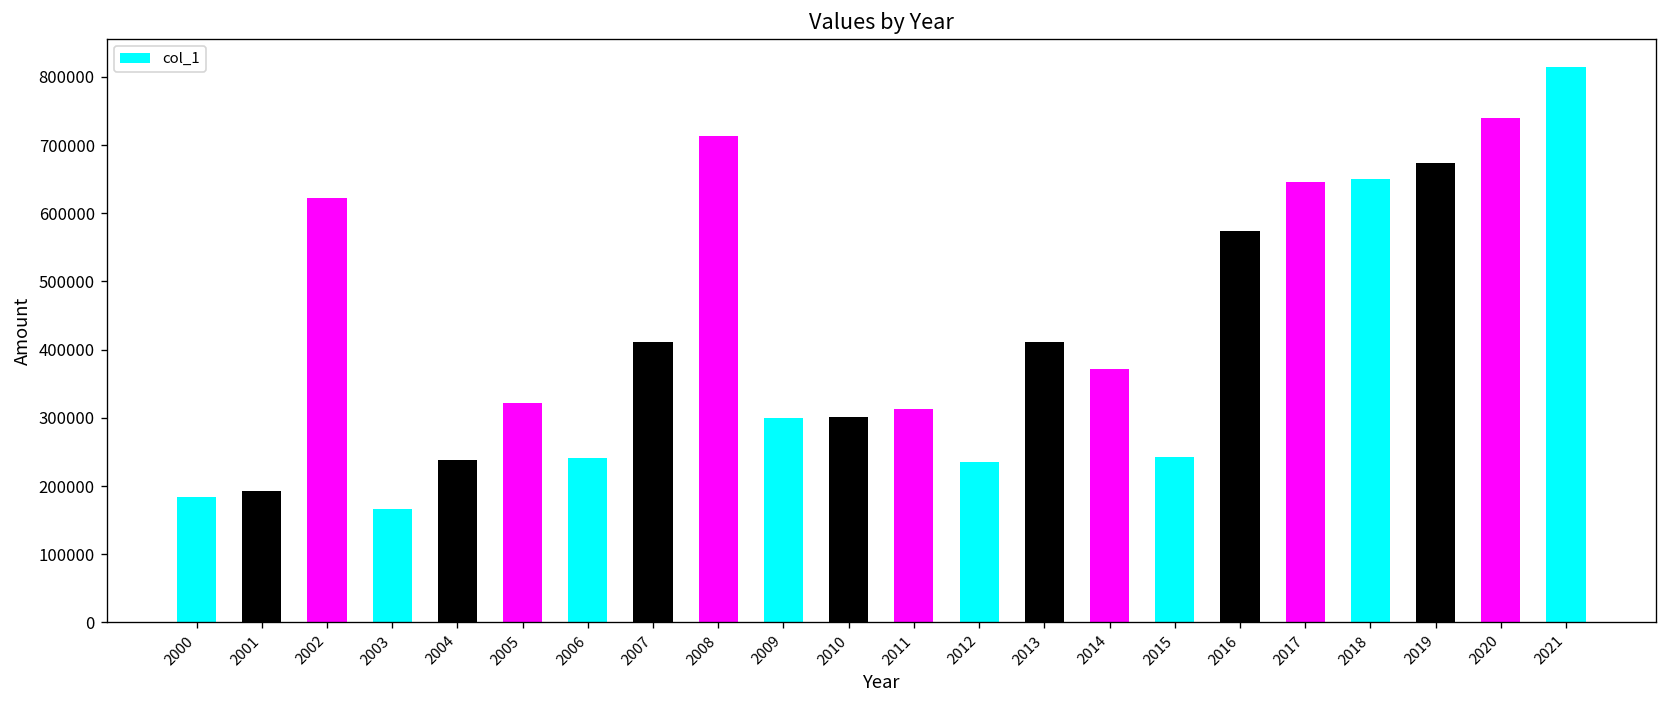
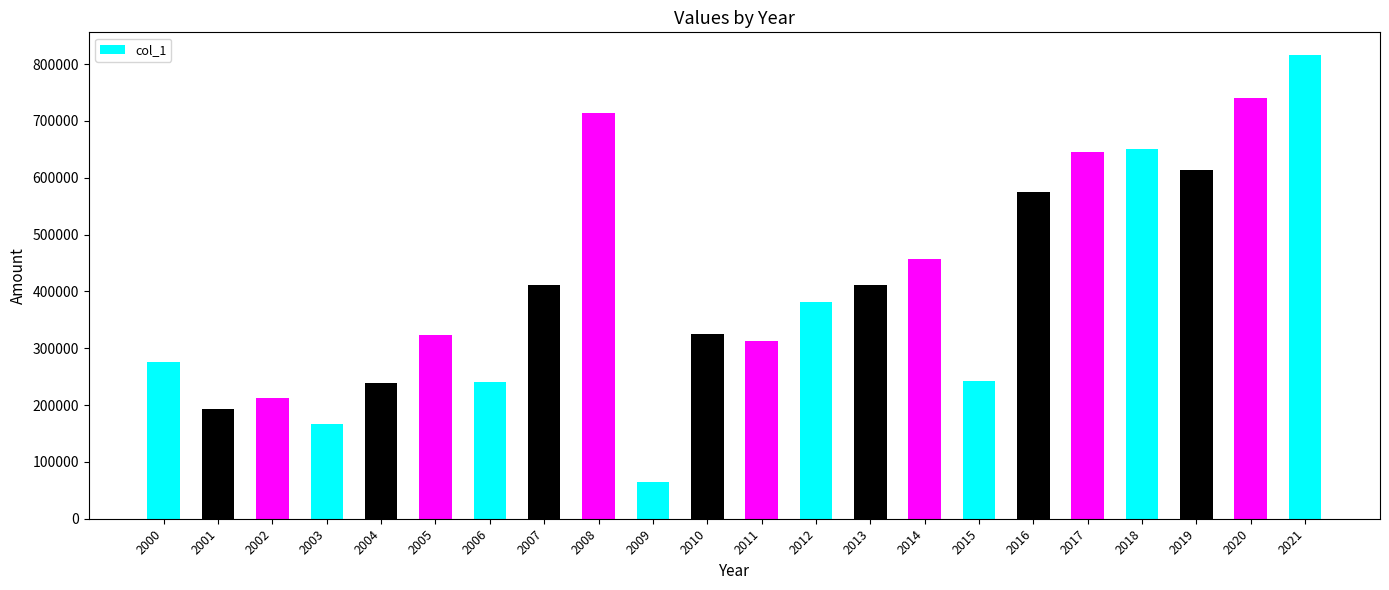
  {
-   "2000": 180000,
+   "2000": 280000,
    "2001": 190000,
-   "2002": 620000,
+   "2002": 210000,
    "2003": 170000,
    "2004": 240000,
    "2005": 320000,
    "2006": 240000,
    "2007": 410000,
    "2008": 710000,
-   "2009": 300000,
-   "2010": 300000,
+   "2009": 60000,
+   "2010": 330000,
    "2011": 310000,
-   "2012": 230000,
+   "2012": 380000,
    "2013": 410000,
-   "2014": 370000,
+   "2014": 460000,
    "2015": 240000,
    "2016": 570000,
    "2017": 650000,
    "2018": 650000,
-   "2019": 670000,
+   "2019": 610000,
    "2020": 740000,
    "2021": 820000
  }
